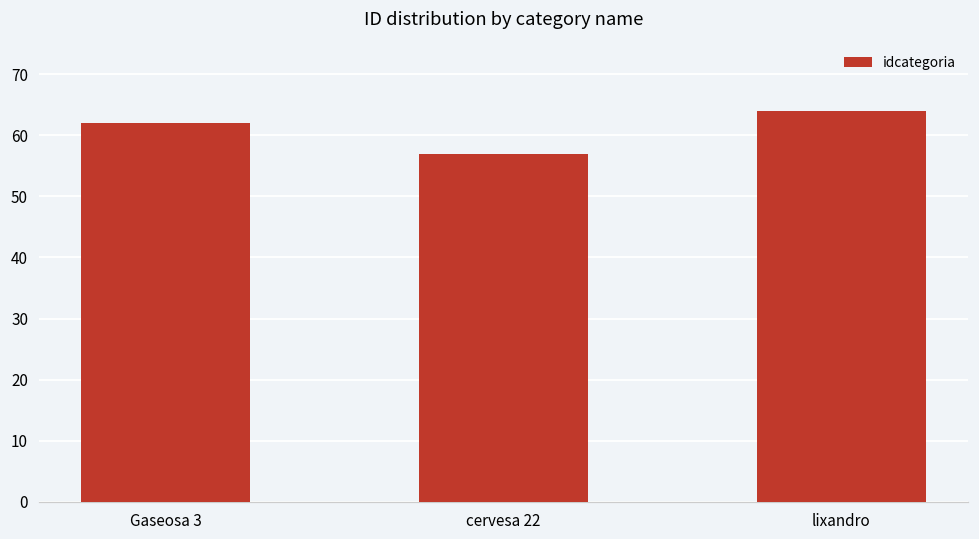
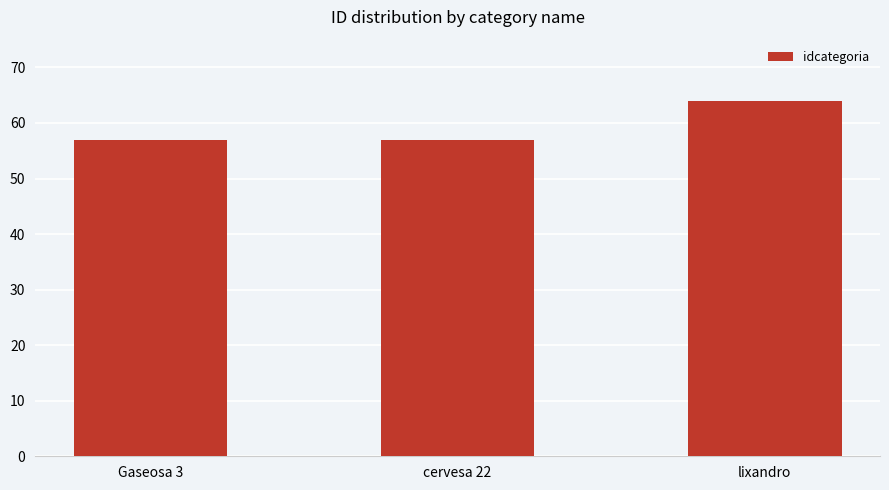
  {
-   "Gaseosa 3": 62,
+   "Gaseosa 3": 57,
    "cervesa 22": 57,
    "lixandro": 64
  }
